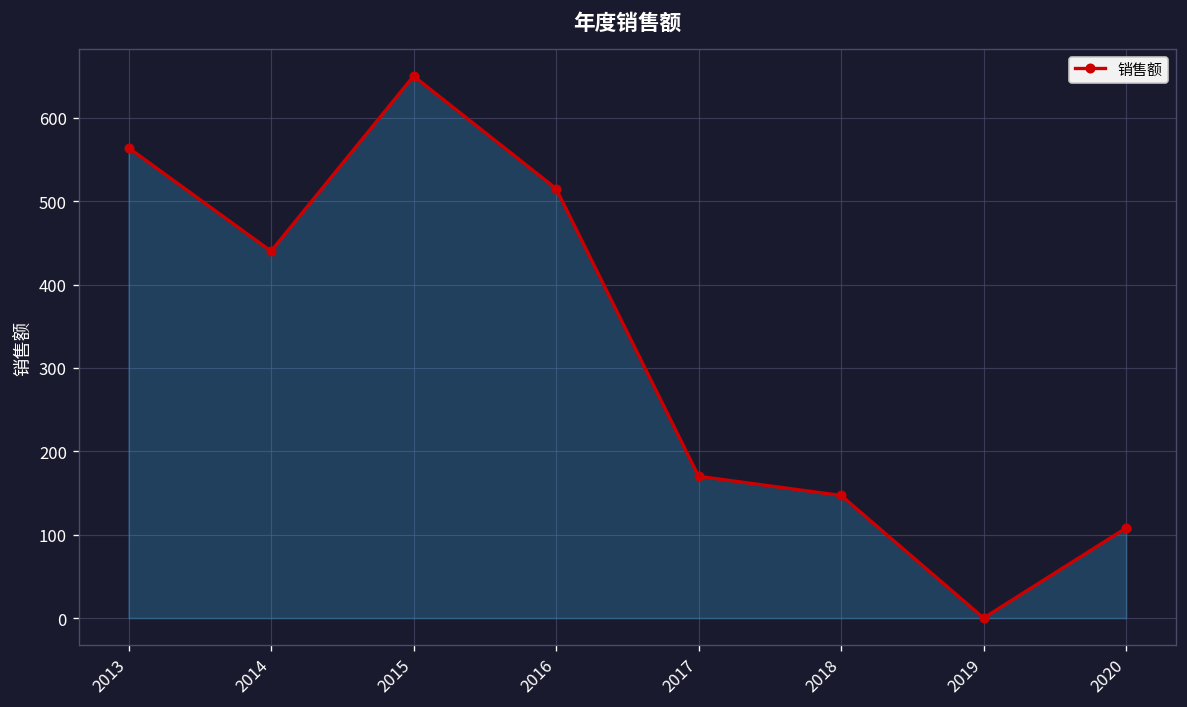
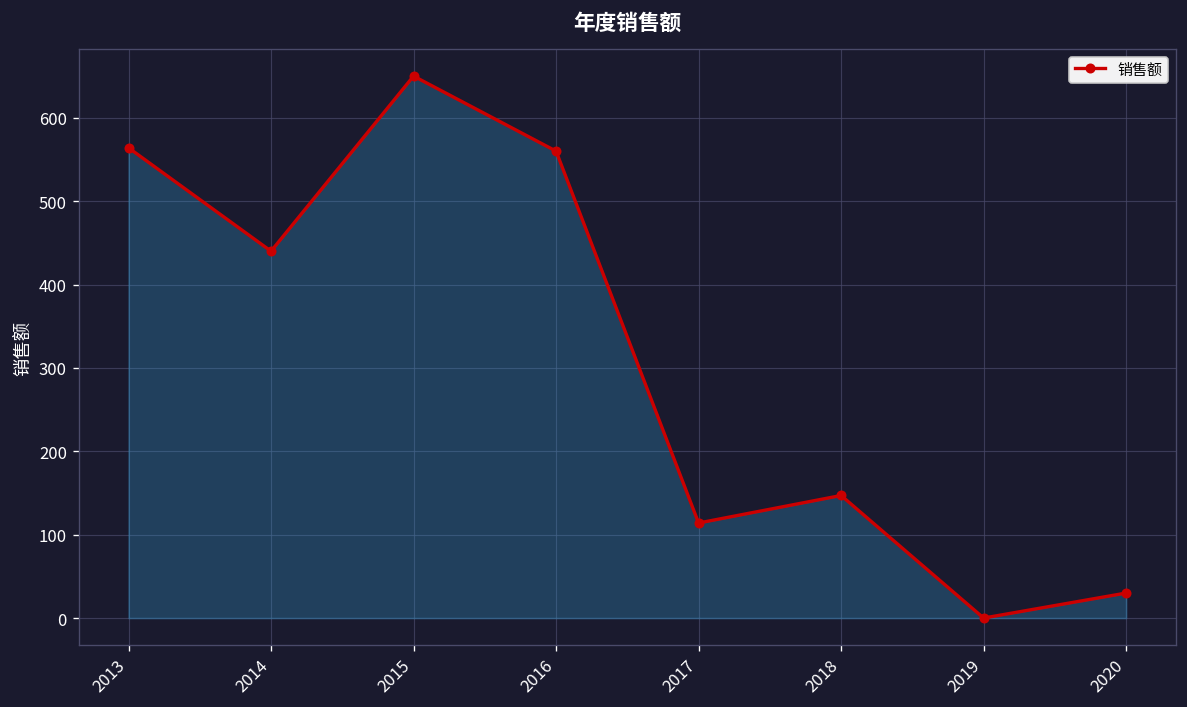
  {
    "2013": 560,
    "2014": 440,
    "2015": 650,
-   "2016": 520,
-   "2017": 170,
+   "2016": 560,
+   "2017": 110,
    "2018": 150,
    "2019": 0,
-   "2020": 110
+   "2020": 30
  }
